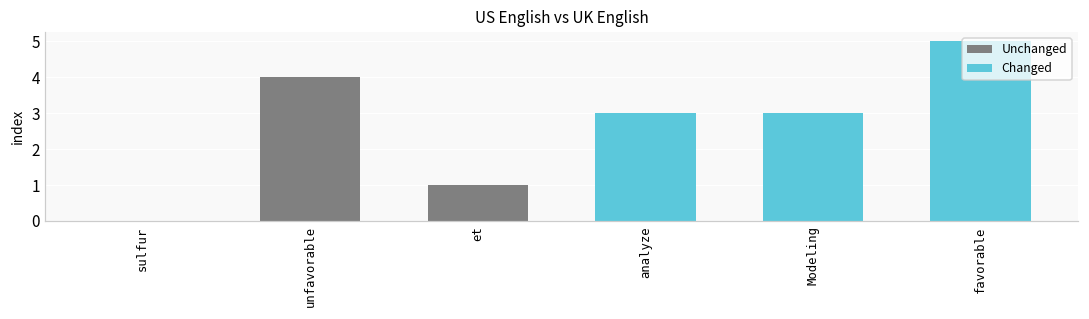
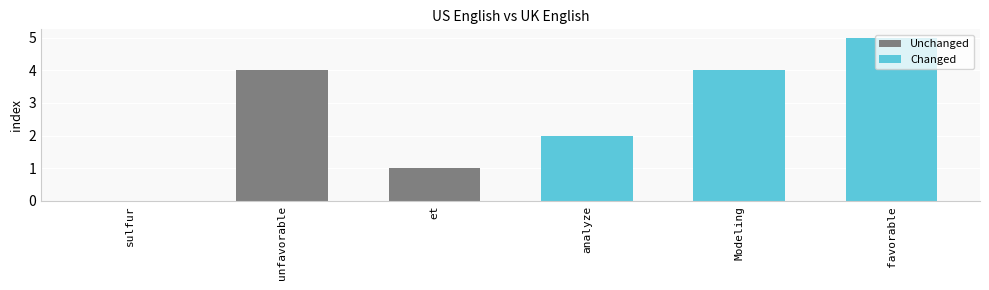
  {
    "sulfur": 0,
    "unfavorable": 4,
    "et": 1,
-   "analyze": 3,
-   "Modeling": 3
+   "analyze": 2,
+   "Modeling": 4
  }
